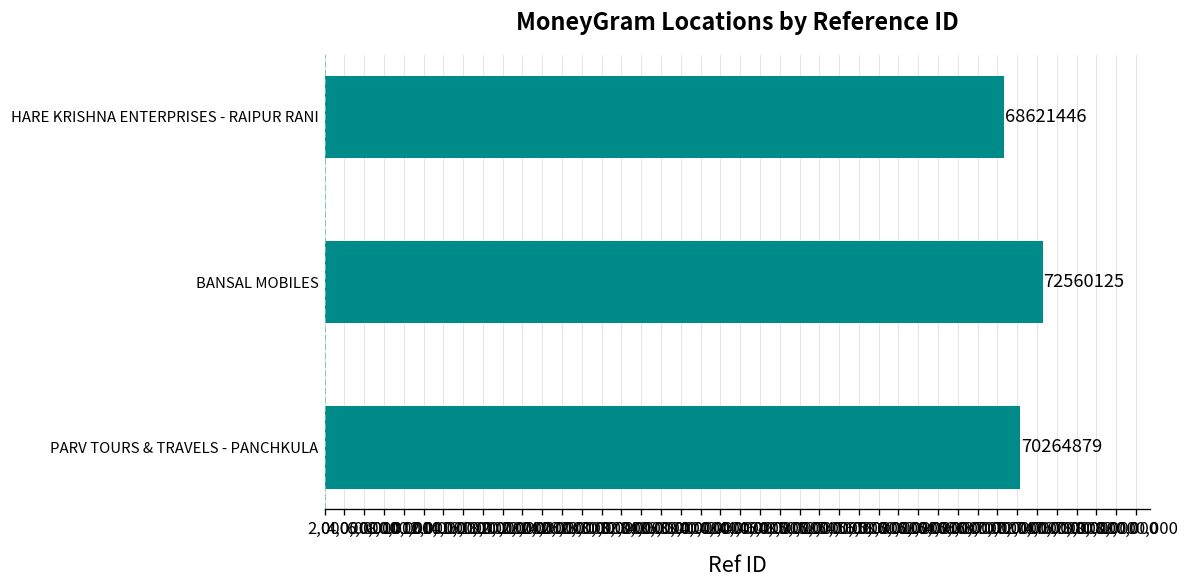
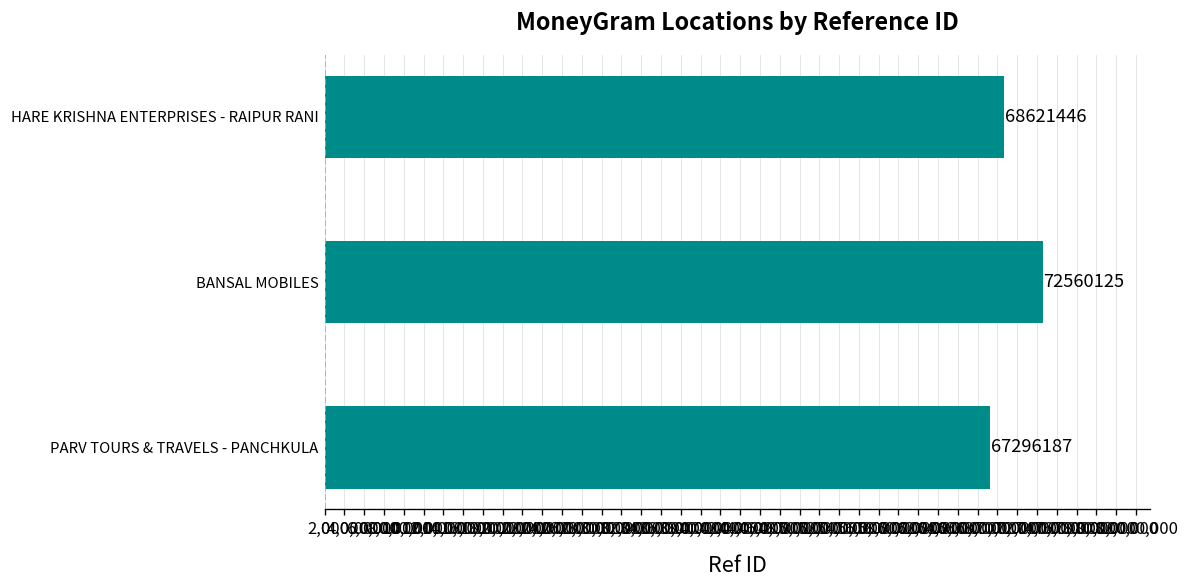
  {
    "HARE KRISHNA ENTERPRISES - RAIPUR RANI": 68621446,
    "BANSAL MOBILES": 72560125,
-   "PARV TOURS & TRAVELS - PANCHKULA": 70264879
+   "PARV TOURS & TRAVELS - PANCHKULA": 67296187
  }
